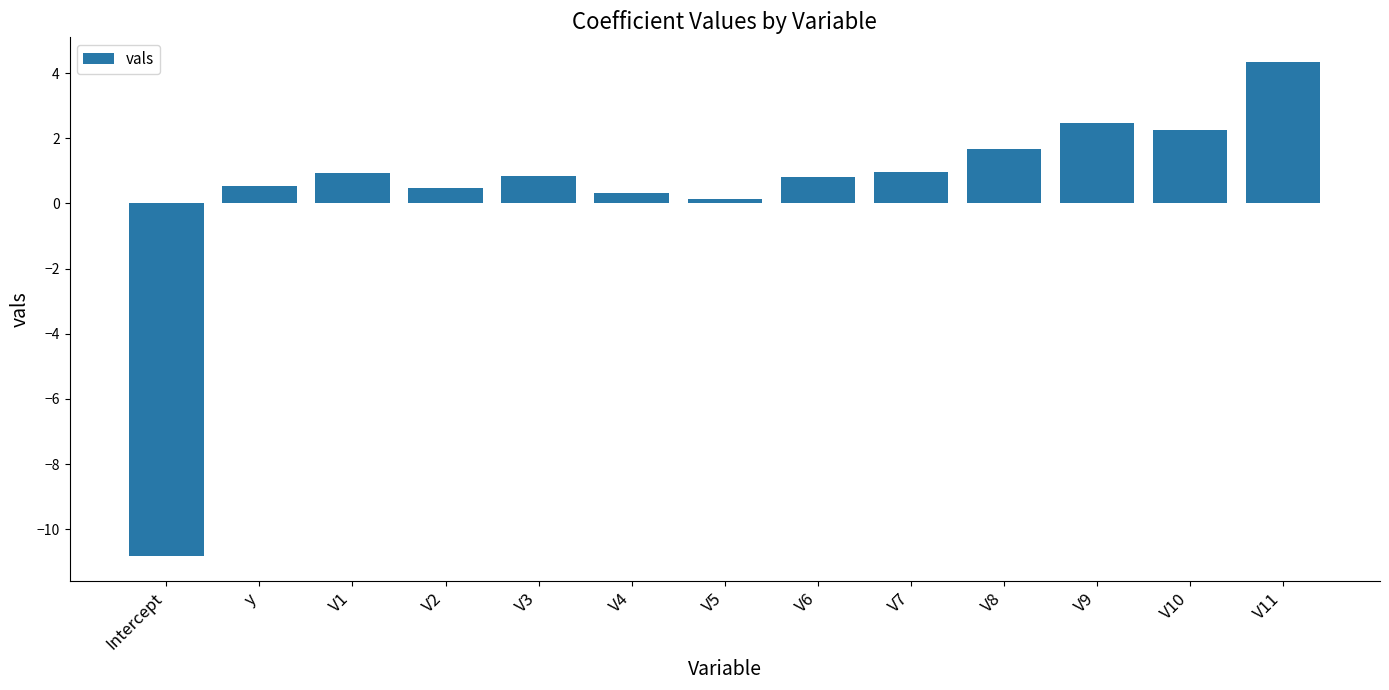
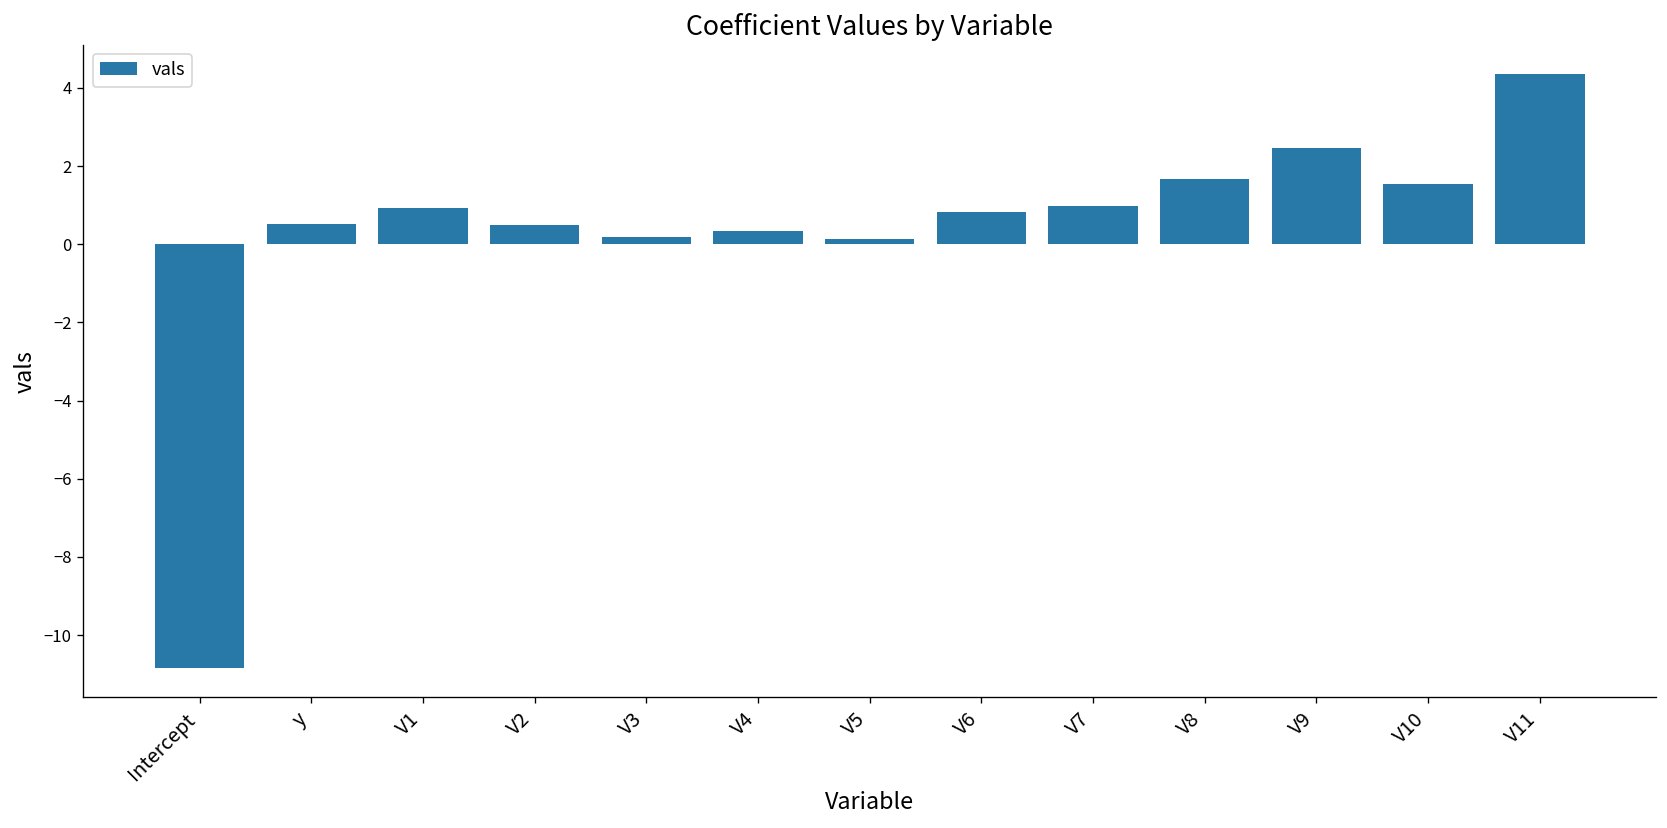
  {
    "Intercept": -10.8,
    "y": 0.5,
    "V1": 0.9,
    "V2": 0.5,
-   "V3": 0.8,
+   "V3": 0.2,
    "V4": 0.3,
    "V5": 0.1,
    "V6": 0.8,
    "V7": 1.0,
    "V8": 1.7,
    "V9": 2.5,
-   "V10": 2.2,
+   "V10": 1.5,
    "V11": 4.3
  }
